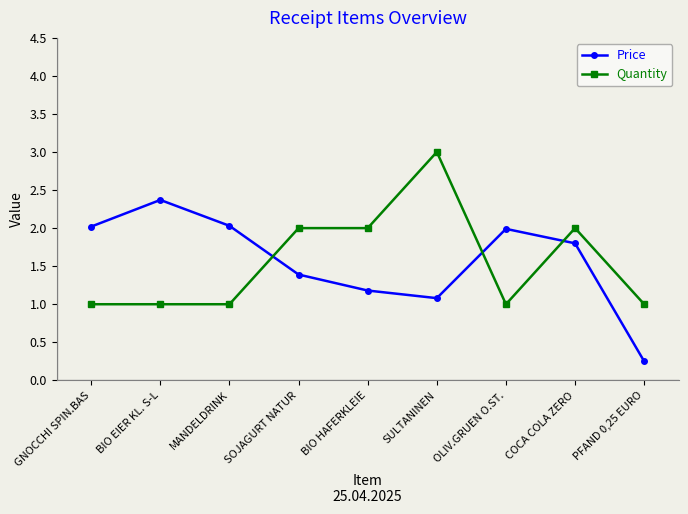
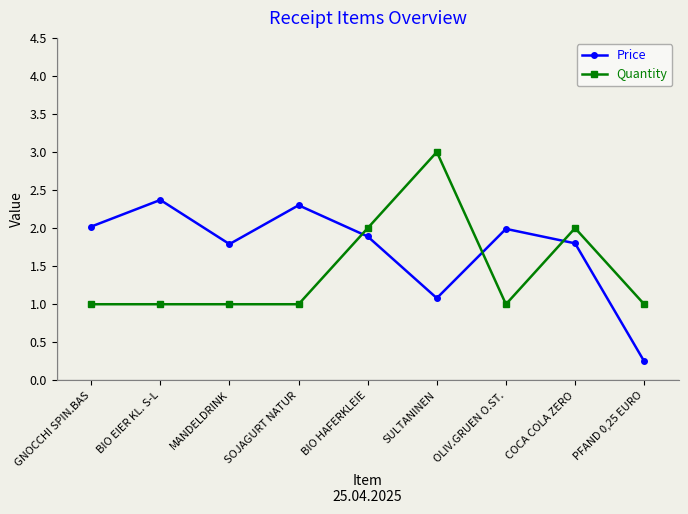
  {
    "Price": {
      "GNOCCHI SPIN.BAS": 2.0,
      "BIO EIER KL. S-L": 2.4,
-     "MANDELDRINK": 2.0,
-     "SOJAGURT NATUR": 1.4,
-     "BIO HAFERKLEIE": 1.2,
+     "MANDELDRINK": 1.8,
+     "SOJAGURT NATUR": 2.3,
+     "BIO HAFERKLEIE": 1.9,
      "SULTANINEN": 1.1,
      "OLIV.GRUEN O.ST.": 2.0,
      "COCA COLA ZERO": 1.8,
      "PFAND 0,25 EURO": 0.3
    },
    "Quantity": {
      "GNOCCHI SPIN.BAS": 1,
      "BIO EIER KL. S-L": 1,
      "MANDELDRINK": 1,
-     "SOJAGURT NATUR": 2,
+     "SOJAGURT NATUR": 1,
      "BIO HAFERKLEIE": 2,
      "SULTANINEN": 3,
      "OLIV.GRUEN O.ST.": 1,
      "COCA COLA ZERO": 2,
      "PFAND 0,25 EURO": 1
    }
  }
